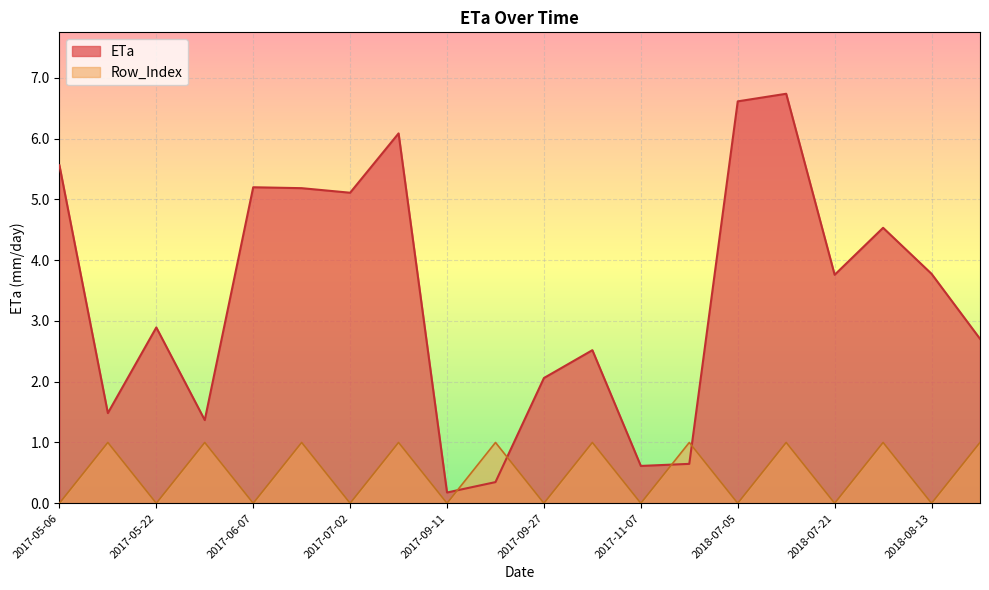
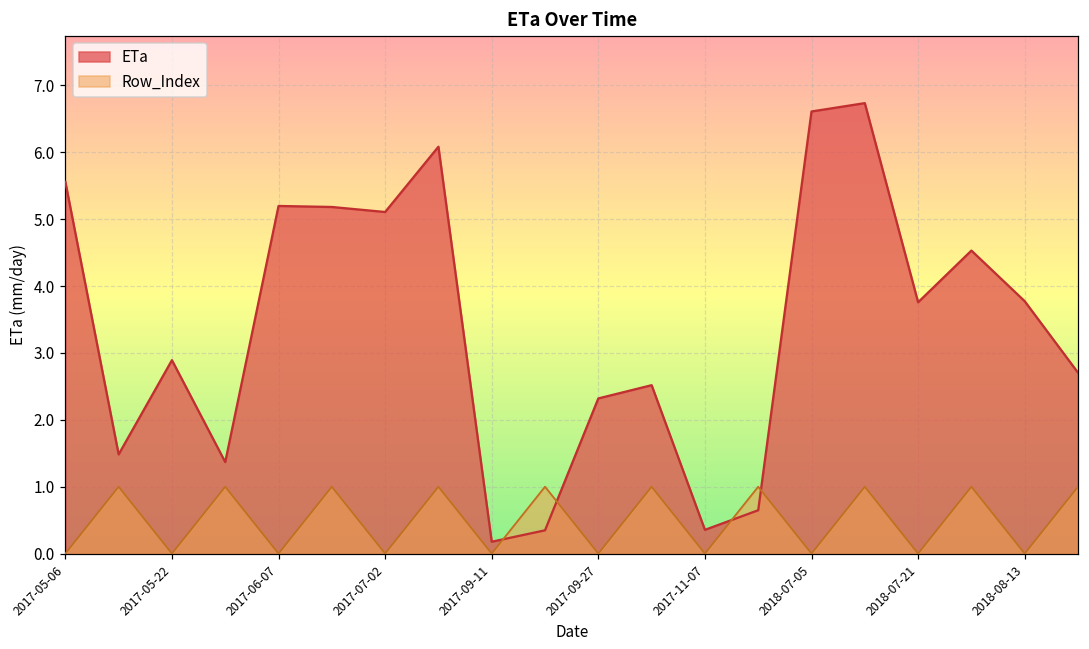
  {
    "ETa": {
      "2017-05-06": 5.6,
      "2017-05-22": 2.9,
      "2017-06-07": 5.2,
      "2017-07-02": 5.1,
      "2017-09-11": 0.2,
-     "2017-09-27": 2.1,
-     "2017-11-07": 0.6,
+     "2017-09-27": 2.3,
+     "2017-11-07": 0.4,
      "2018-07-05": 6.6,
      "2018-07-21": 3.8,
      "2018-08-13": 3.8
    },
    "Row_Index": {
      "2017-05-06": 0.0,
      "2017-05-22": 0.0,
      "2017-06-07": 0.0,
      "2017-07-02": 0.0,
      "2017-09-11": 0.0,
      "2017-09-27": 0.0,
      "2017-11-07": 0.0,
      "2018-07-05": 0.0,
      "2018-07-21": 0.0,
      "2018-08-13": 0.0
    }
  }
